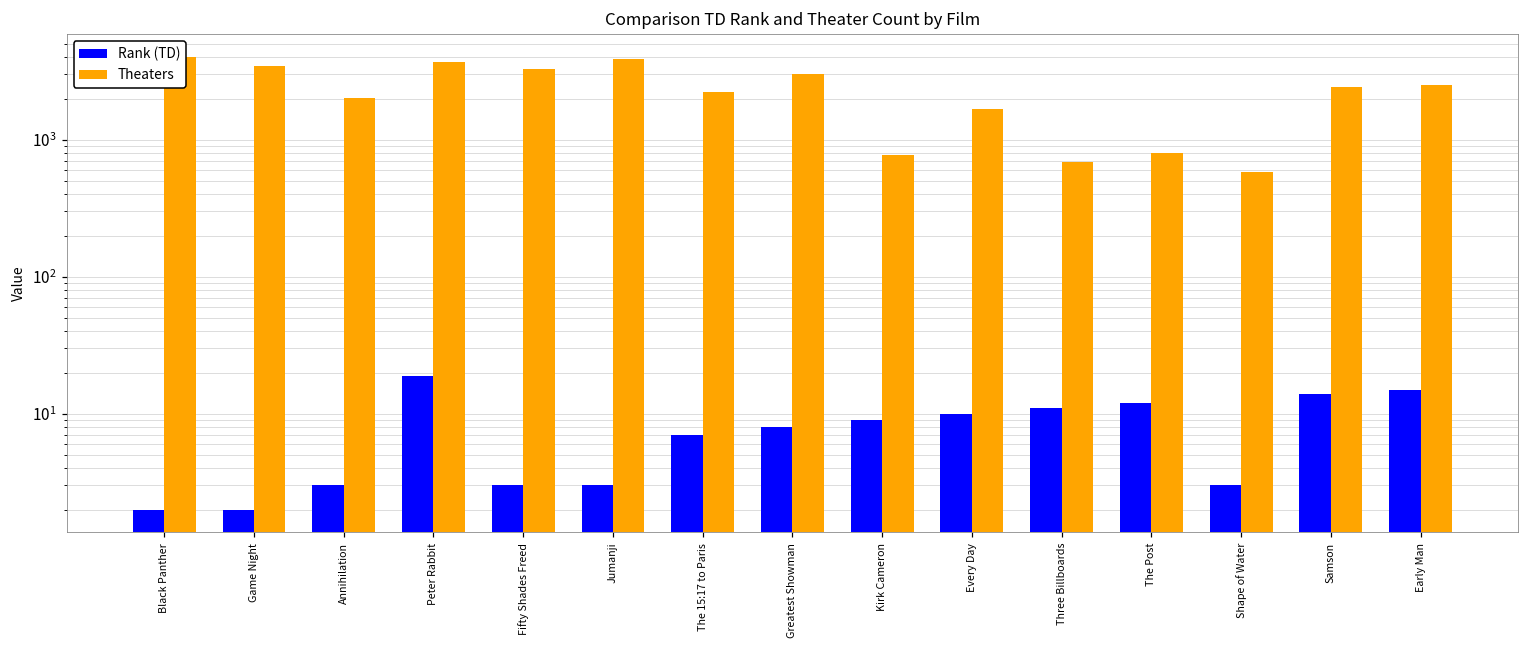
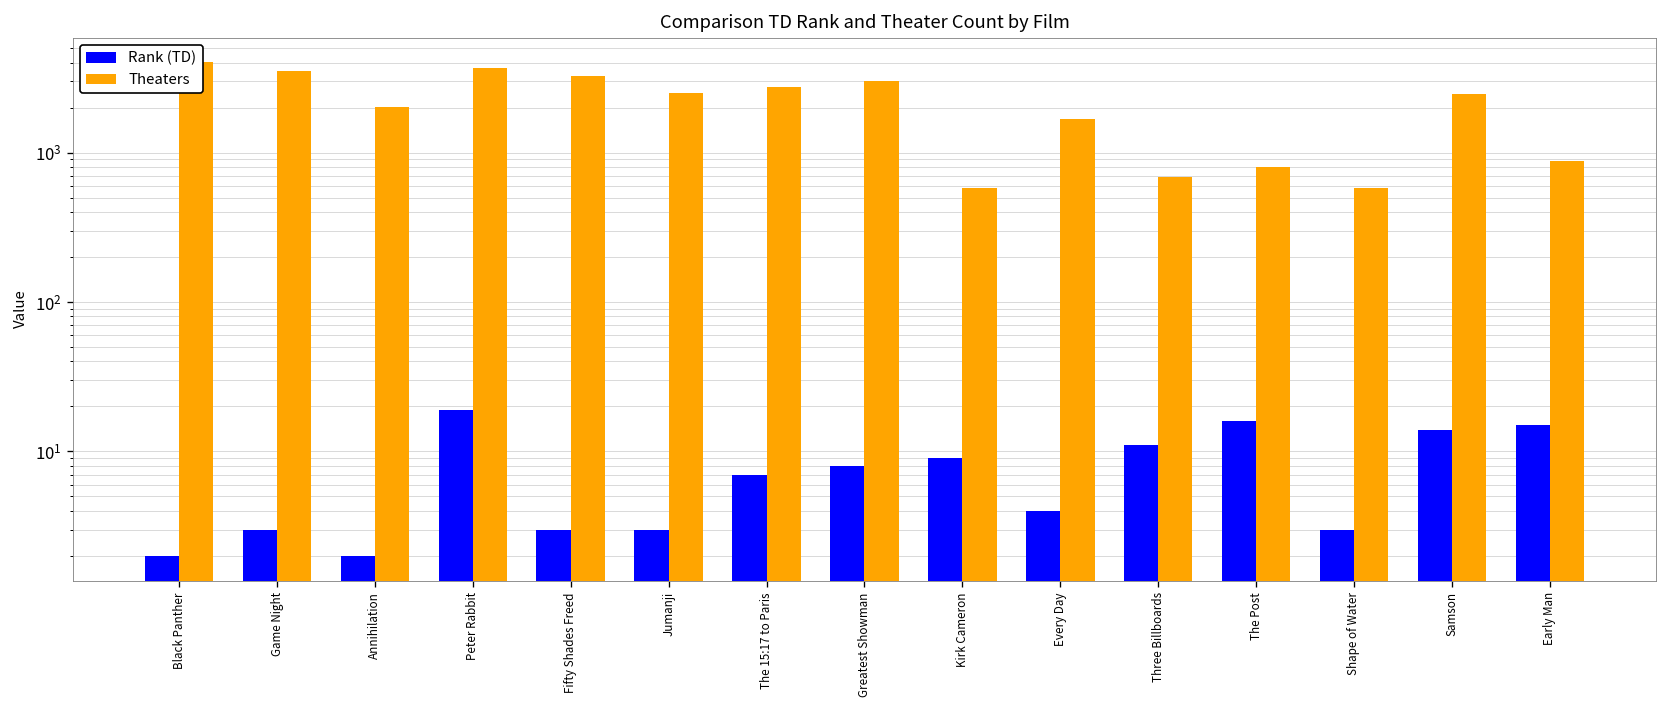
  {
    "Rank (TD)": {
      "Black Panther": 2,
-     "Game Night": 2,
-     "Annihilation": 3,
+     "Game Night": 3,
+     "Annihilation": 2,
      "Peter Rabbit": 19,
      "Fifty Shades Freed": 3,
      "Jumanji": 3,
      "The 15:17 to Paris": 7,
      "Greatest Showman": 8,
      "Kirk Cameron": 9,
-     "Every Day": 10,
+     "Every Day": 4,
      "Three Billboards": 11,
-     "The Post": 12,
+     "The Post": 16,
      "Shape of Water": 3,
      "Samson": 14,
      "Early Man": 15
    },
    "Theaters": {
      "Game Night": 3500,
      "Annihilation": 2000,
      "Peter Rabbit": 3700,
      "Fifty Shades Freed": 3300,
-     "Jumanji": 3900,
-     "The 15:17 to Paris": 2300,
+     "Jumanji": 2500,
+     "The 15:17 to Paris": 2800,
      "Greatest Showman": 3000,
-     "Kirk Cameron": 800,
+     "Kirk Cameron": 600,
      "Every Day": 1700,
      "Three Billboards": 700,
      "The Post": 800,
      "Shape of Water": 600,
      "Samson": 2400,
-     "Early Man": 2500
+     "Early Man": 900
    }
  }
